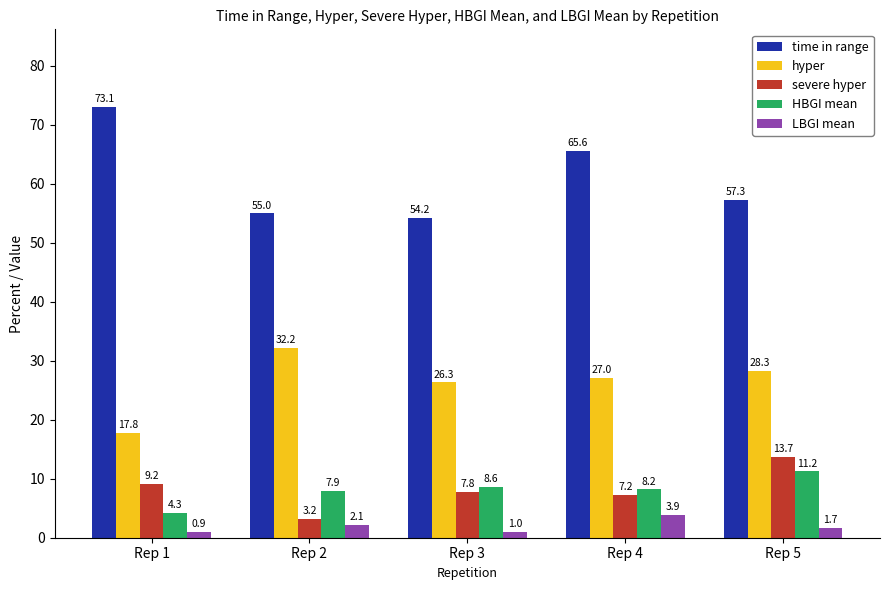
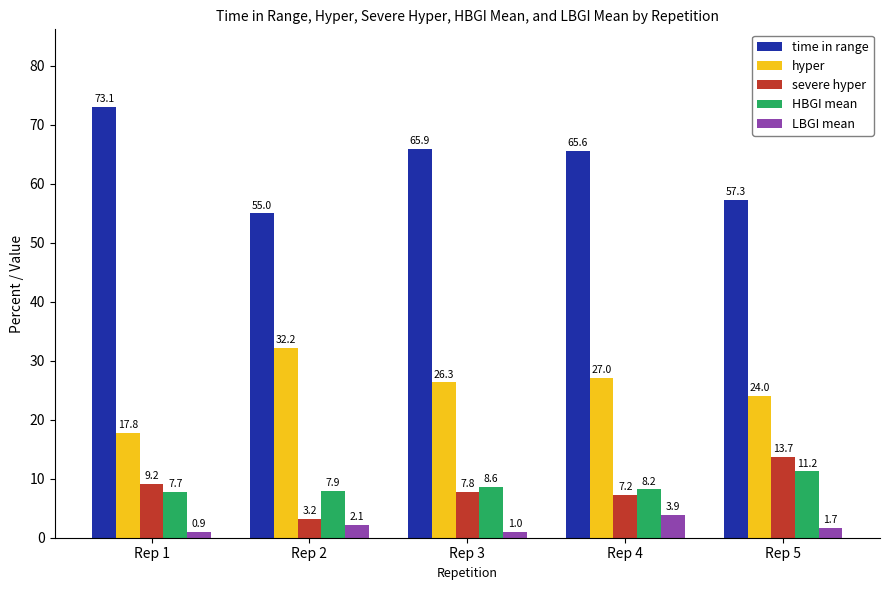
  {
    "time in range": {
      "Rep 1": 73.1,
      "Rep 2": 55.0,
-     "Rep 3": 54.2,
+     "Rep 3": 65.9,
      "Rep 4": 65.6,
      "Rep 5": 57.3
    },
    "hyper": {
      "Rep 1": 17.8,
      "Rep 2": 32.2,
      "Rep 3": 26.3,
      "Rep 4": 27.0,
-     "Rep 5": 28.3
+     "Rep 5": 24.0
    },
    "severe hyper": {
      "Rep 1": 9.2,
      "Rep 2": 3.2,
      "Rep 3": 7.8,
      "Rep 4": 7.2,
      "Rep 5": 13.7
    },
    "HBGI mean": {
-     "Rep 1": 4.3,
+     "Rep 1": 7.7,
      "Rep 2": 7.9,
      "Rep 3": 8.6,
      "Rep 4": 8.2,
      "Rep 5": 11.2
    },
    "LBGI mean": {
      "Rep 1": 0.9,
      "Rep 2": 2.1,
      "Rep 3": 1.0,
      "Rep 4": 3.9,
      "Rep 5": 1.7
    }
  }
